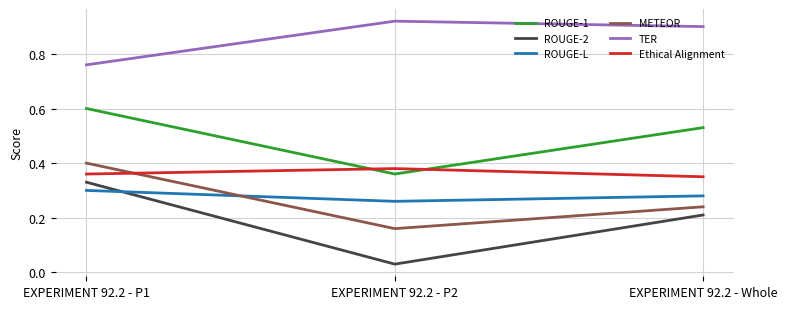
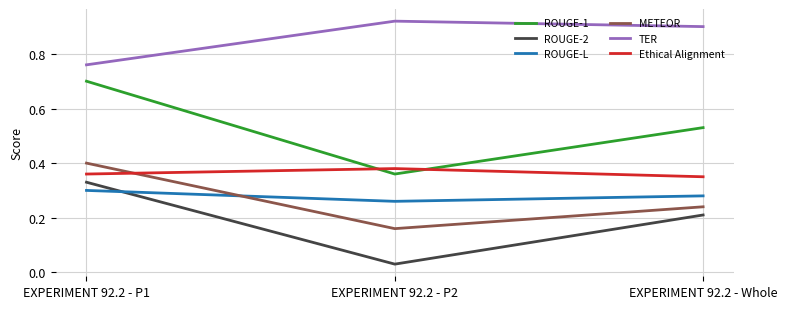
  {
    "ROUGE-1": {
-     "EXPERIMENT 92.2 - P1": 0.6,
+     "EXPERIMENT 92.2 - P1": 0.7,
      "EXPERIMENT 92.2 - P2": 0.36,
      "EXPERIMENT 92.2 - Whole": 0.53
    },
    "ROUGE-2": {
      "EXPERIMENT 92.2 - P1": 0.33,
      "EXPERIMENT 92.2 - P2": 0.03,
      "EXPERIMENT 92.2 - Whole": 0.21
    },
    "ROUGE-L": {
      "EXPERIMENT 92.2 - P1": 0.3,
      "EXPERIMENT 92.2 - P2": 0.26,
      "EXPERIMENT 92.2 - Whole": 0.28
    },
    "METEOR": {
      "EXPERIMENT 92.2 - P1": 0.4,
      "EXPERIMENT 92.2 - P2": 0.16,
      "EXPERIMENT 92.2 - Whole": 0.24
    },
    "TER": {
      "EXPERIMENT 92.2 - P1": 0.76,
      "EXPERIMENT 92.2 - P2": 0.92,
      "EXPERIMENT 92.2 - Whole": 0.9
    },
    "Ethical Alignment": {
      "EXPERIMENT 92.2 - P1": 0.36,
      "EXPERIMENT 92.2 - P2": 0.38,
      "EXPERIMENT 92.2 - Whole": 0.35
    }
  }
